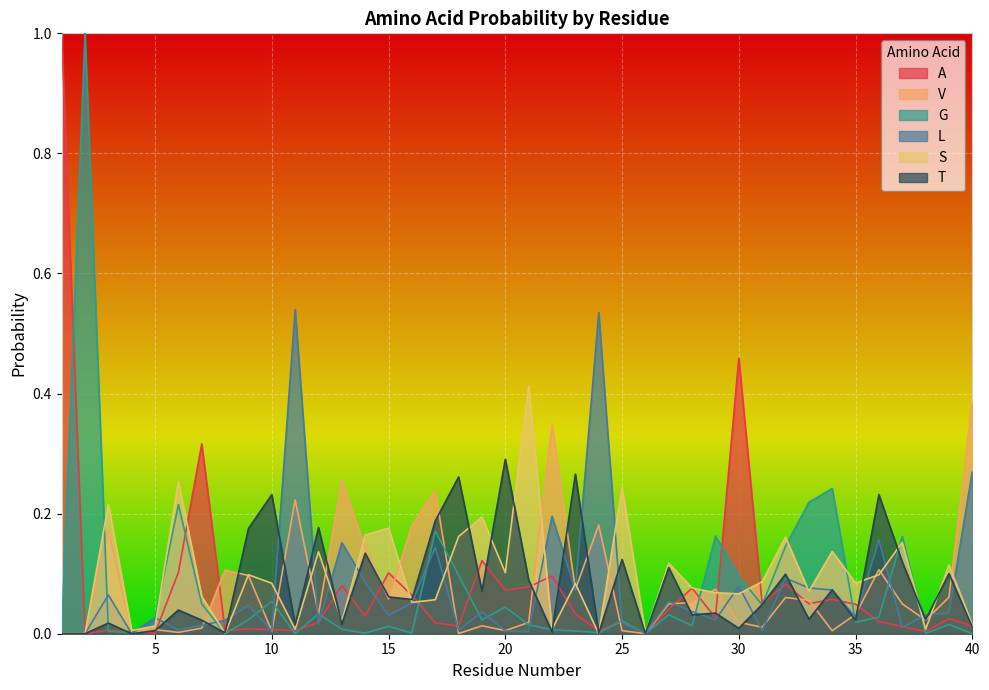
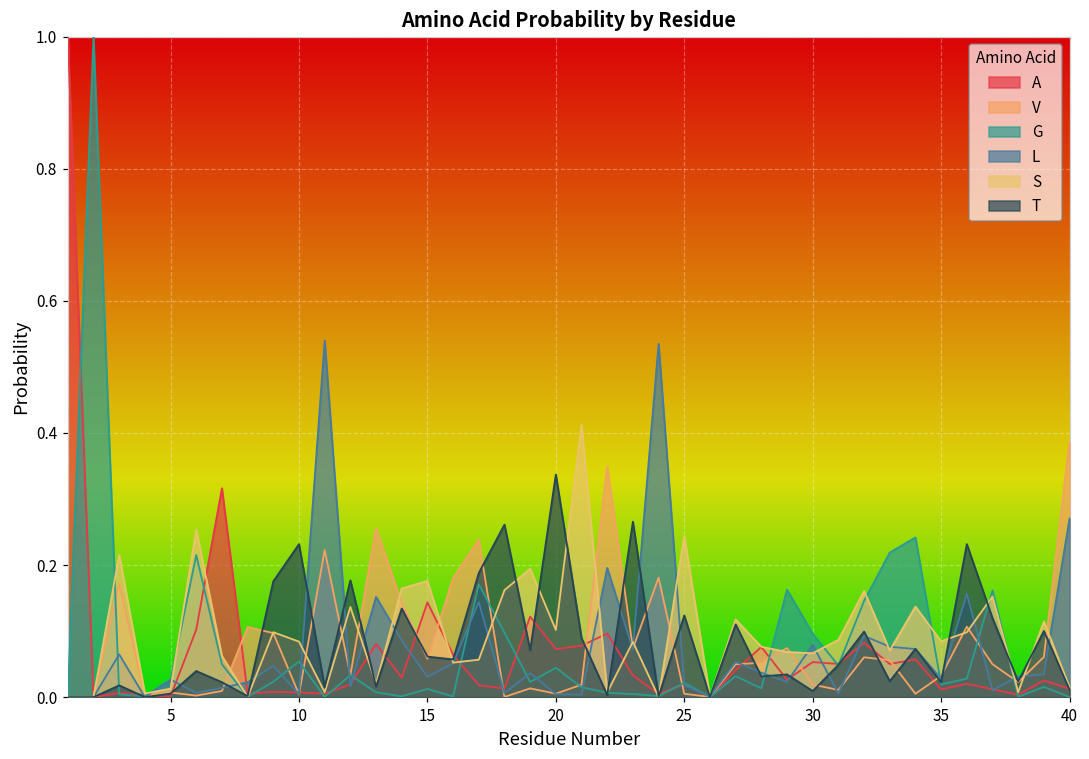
  {
    "A": {
-     "15": 0.10,
+     "15": 0.14,
      "20": 0.07,
-     "30": 0.46,
-     "35": 0.05
+     "30": 0.05,
+     "35": 0.01
    },
    "T": {
      "10": 0.23,
-     "20": 0.29,
+     "20": 0.34,
      "25": 0.12,
      "30": 0.01
    }
  }
